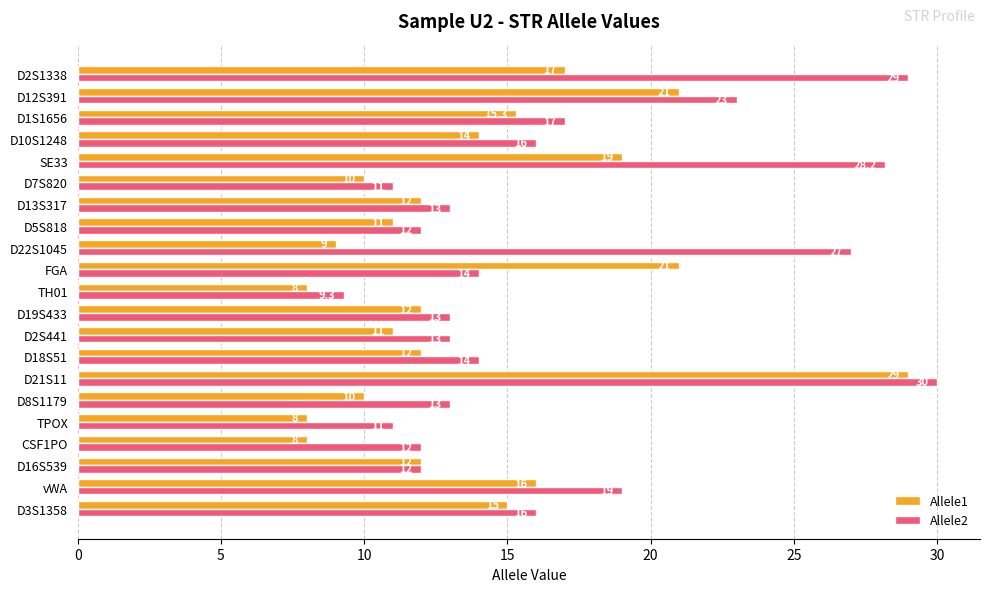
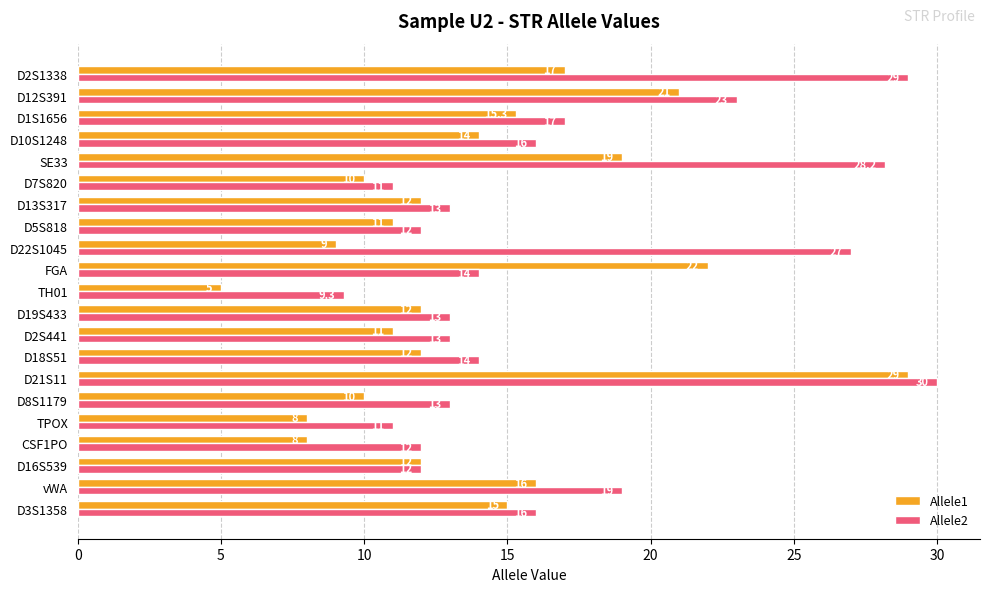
  {
    "Allele1": {
-     "FGA": 21,
-     "TH01": 8,
+     "FGA": 22,
+     "TH01": 5,
      "D21S11": 29
    },
    "Allele2": {
      "FGA": 14,
      "D16S539": 12
    }
  }
